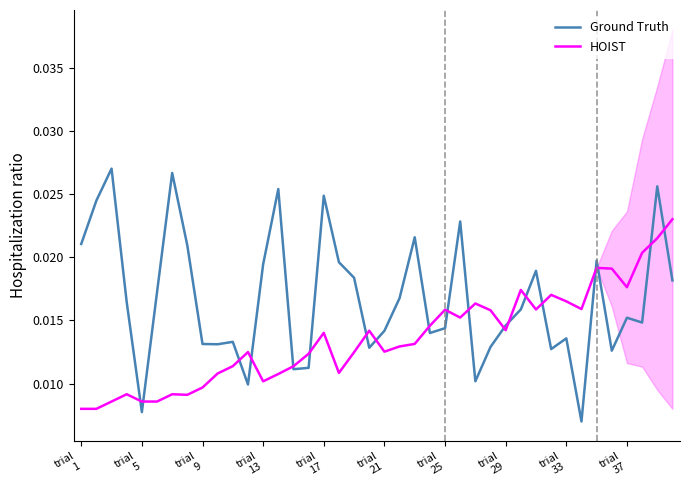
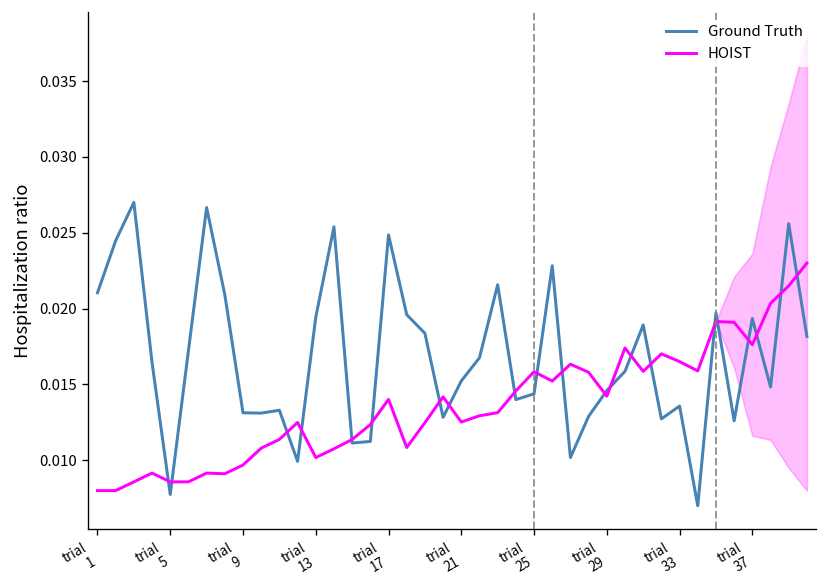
  {
    "Ground Truth": {
      "trial 1": 0.0210,
      "trial 5": 0.0077,
      "trial 9": 0.0131,
      "trial 13": 0.0194,
      "trial 17": 0.0249,
-     "trial 21": 0.0142,
+     "trial 21": 0.0152,
      "trial 25": 0.0144,
      "trial 29": 0.0146,
      "trial 33": 0.0136,
-     "trial 37": 0.0152
+     "trial 37": 0.0193
    }
  }
